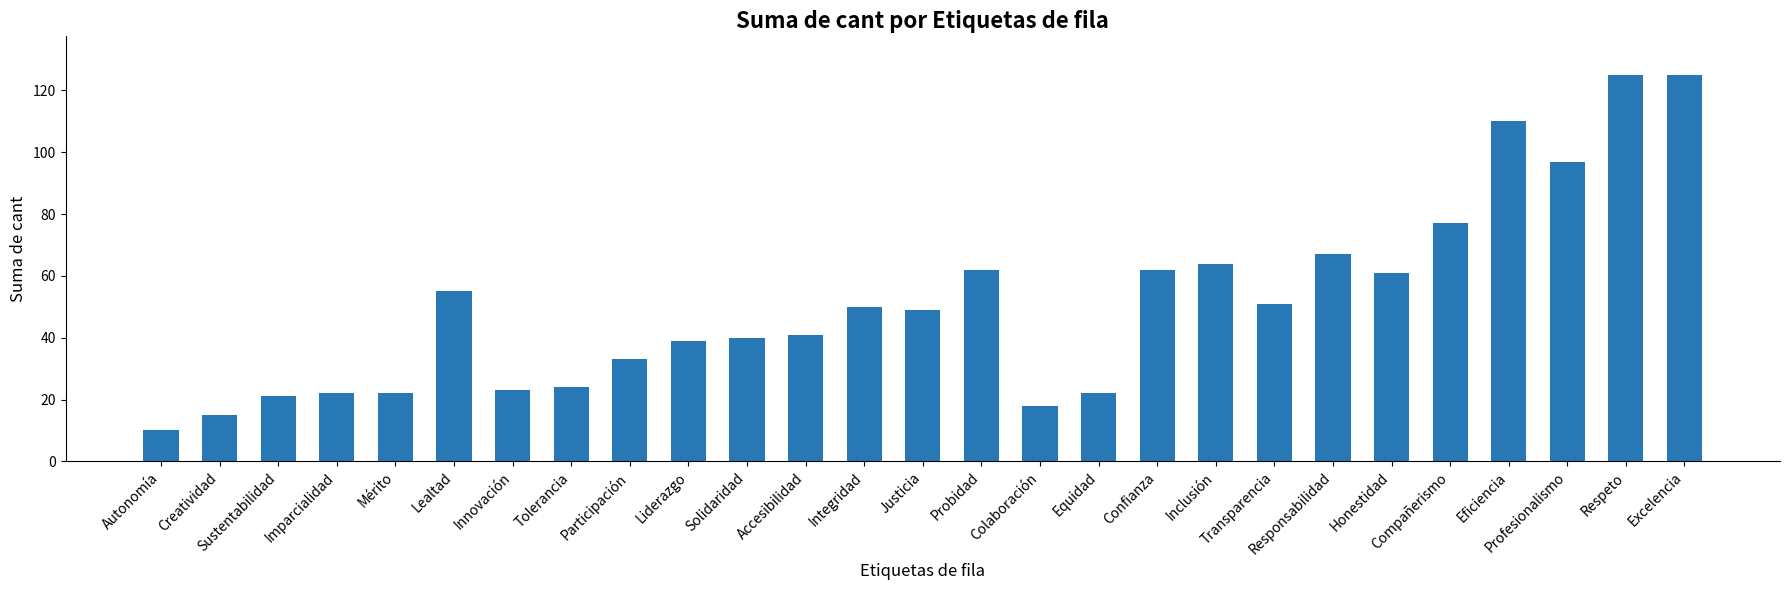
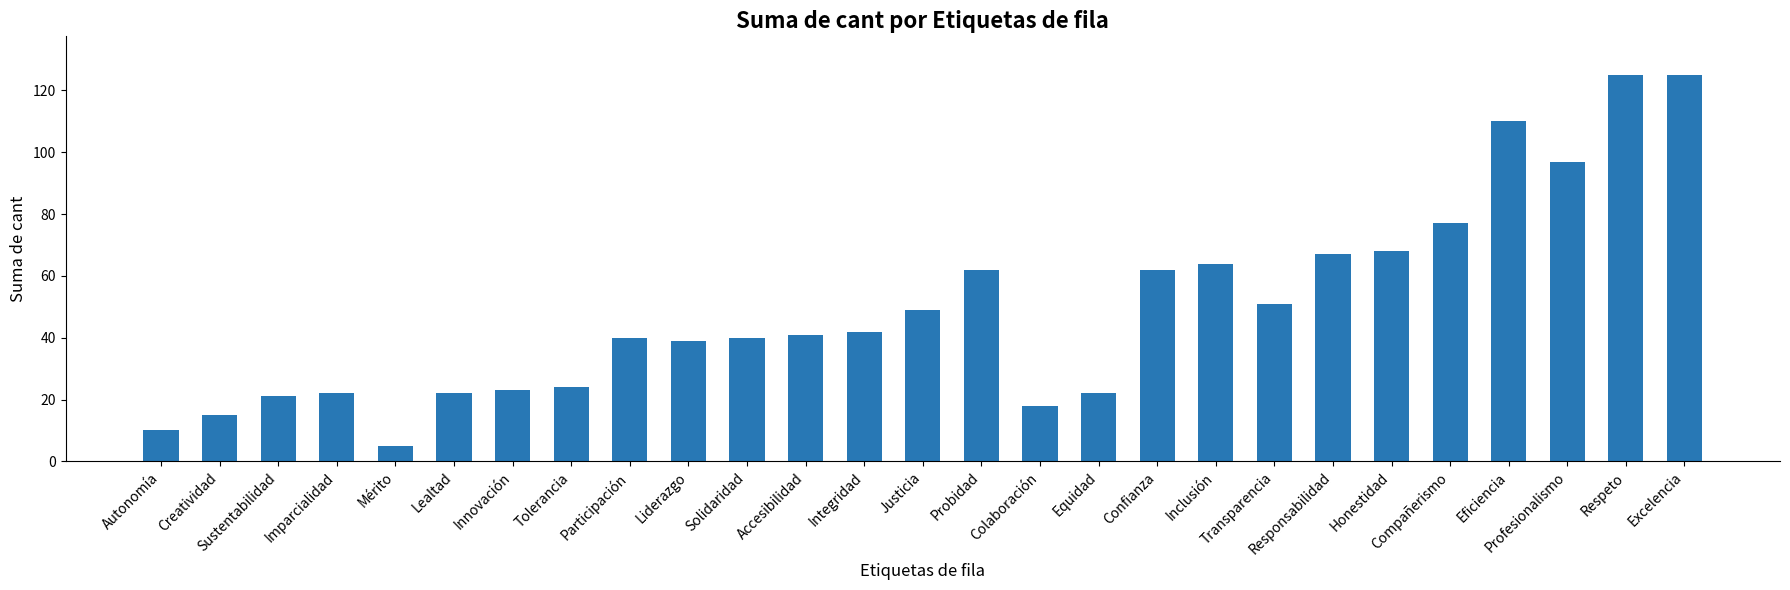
  {
    "Autonomía": 10,
    "Creatividad": 15,
    "Sustentabilidad": 21,
    "Imparcialidad": 22,
-   "Mérito": 22,
-   "Lealtad": 55,
+   "Mérito": 5,
+   "Lealtad": 22,
    "Innovación": 23,
    "Tolerancia": 24,
-   "Participación": 33,
+   "Participación": 40,
    "Liderazgo": 39,
    "Solidaridad": 40,
    "Accesibilidad": 41,
-   "Integridad": 50,
+   "Integridad": 42,
    "Justicia": 49,
    "Probidad": 62,
    "Colaboración": 18,
    "Equidad": 22,
    "Confianza": 62,
    "Inclusión": 64,
    "Transparencia": 51,
    "Responsabilidad": 67,
-   "Honestidad": 61,
+   "Honestidad": 68,
    "Compañerismo": 77,
    "Eficiencia": 110,
    "Profesionalismo": 97,
    "Respeto": 125,
    "Excelencia": 125
  }
